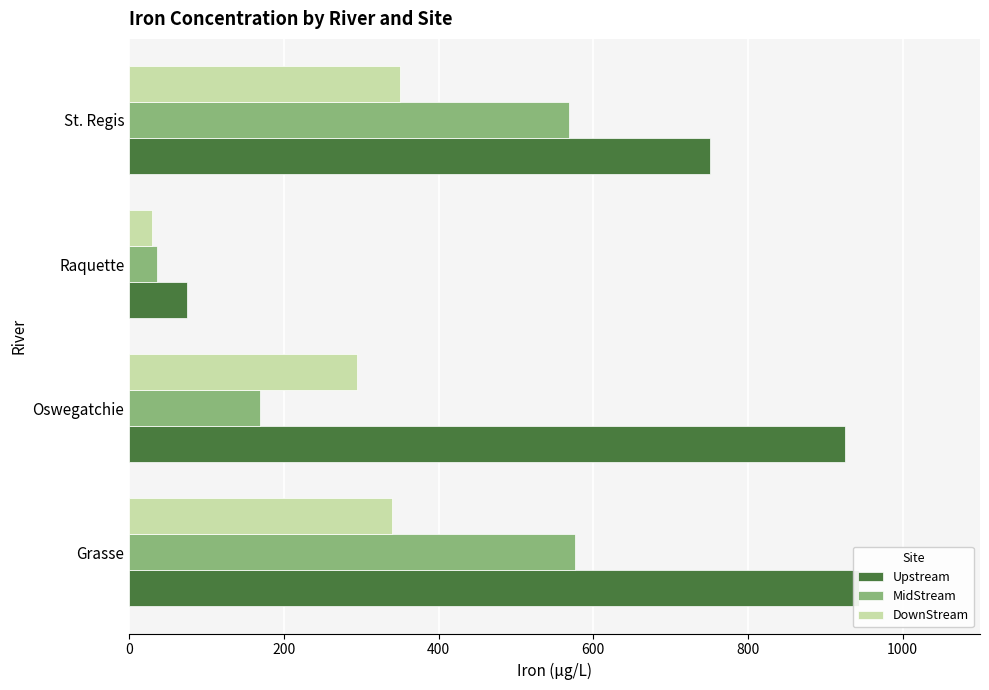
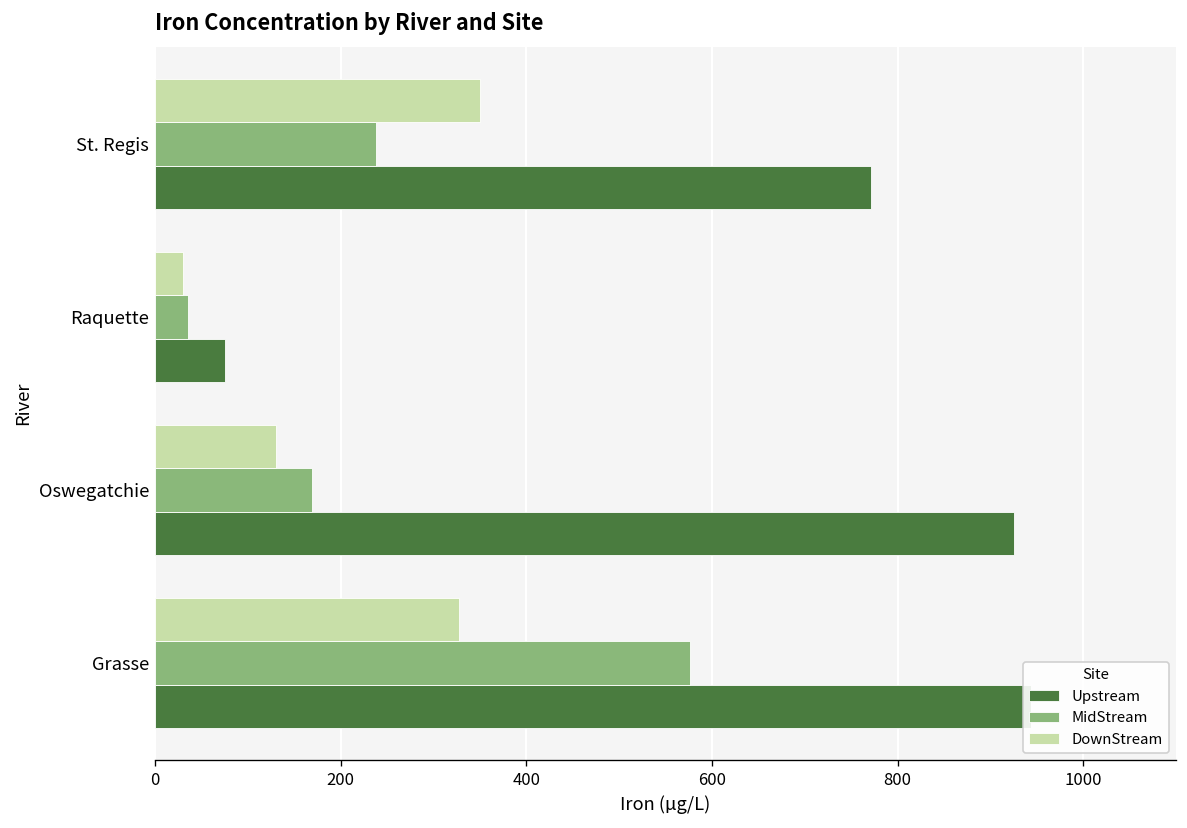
  {
    "Upstream": {
-     "St. Regis": 750,
+     "St. Regis": 770,
      "Raquette": 80,
      "Oswegatchie": 930
    },
    "MidStream": {
-     "St. Regis": 570,
+     "St. Regis": 240,
      "Raquette": 40,
      "Oswegatchie": 170,
      "Grasse": 580
    },
    "DownStream": {
      "St. Regis": 350,
      "Raquette": 30,
-     "Oswegatchie": 290,
-     "Grasse": 340
+     "Oswegatchie": 130,
+     "Grasse": 330
    }
  }
